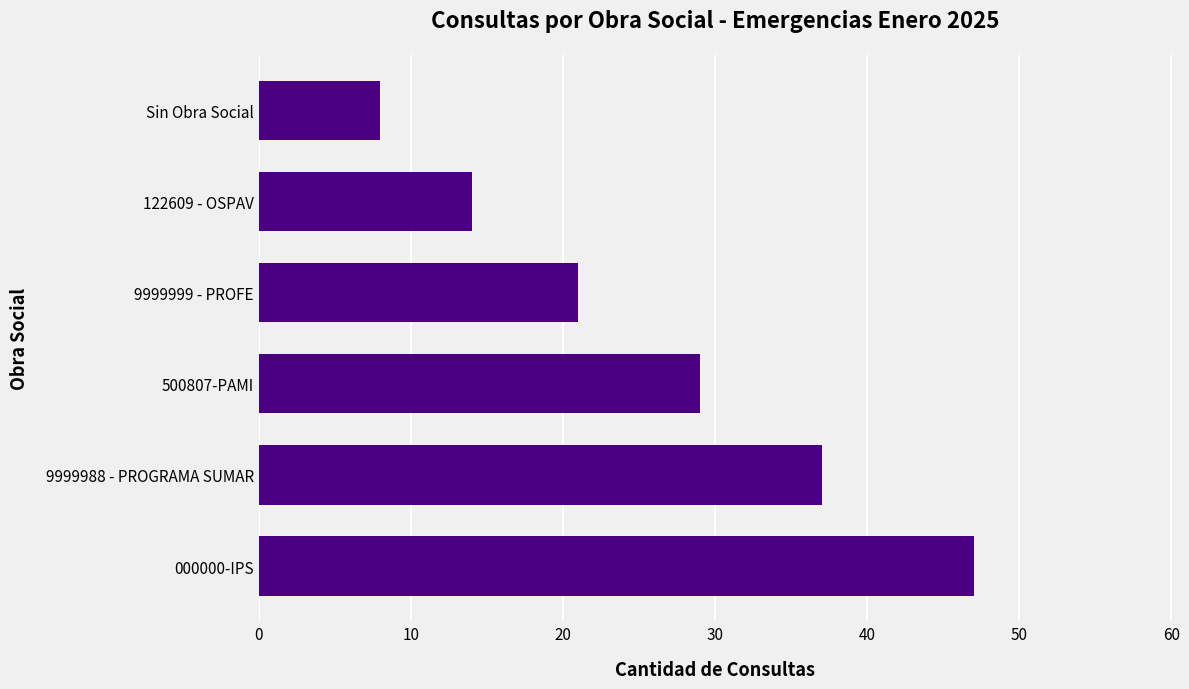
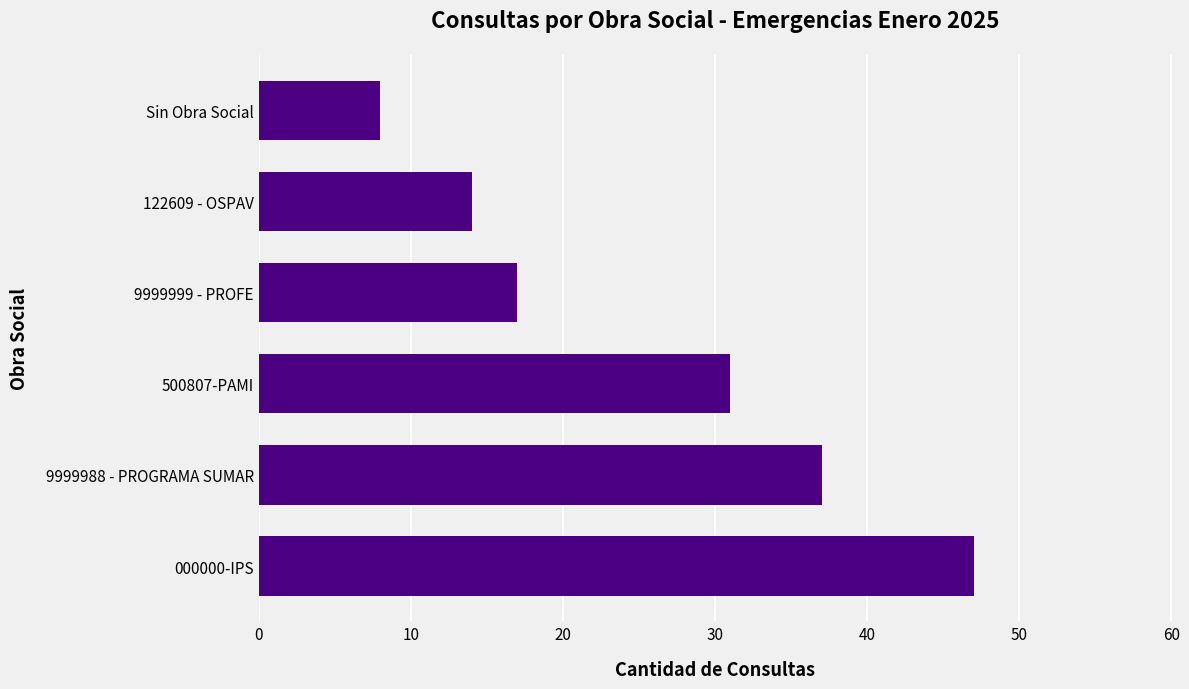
  {
    "Sin Obra Social": 8,
    "122609 - OSPAV": 14,
-   "9999999 - PROFE": 21,
-   "500807-PAMI": 29,
+   "9999999 - PROFE": 17,
+   "500807-PAMI": 31,
    "9999988 - PROGRAMA SUMAR": 37,
    "000000-IPS": 47
  }
